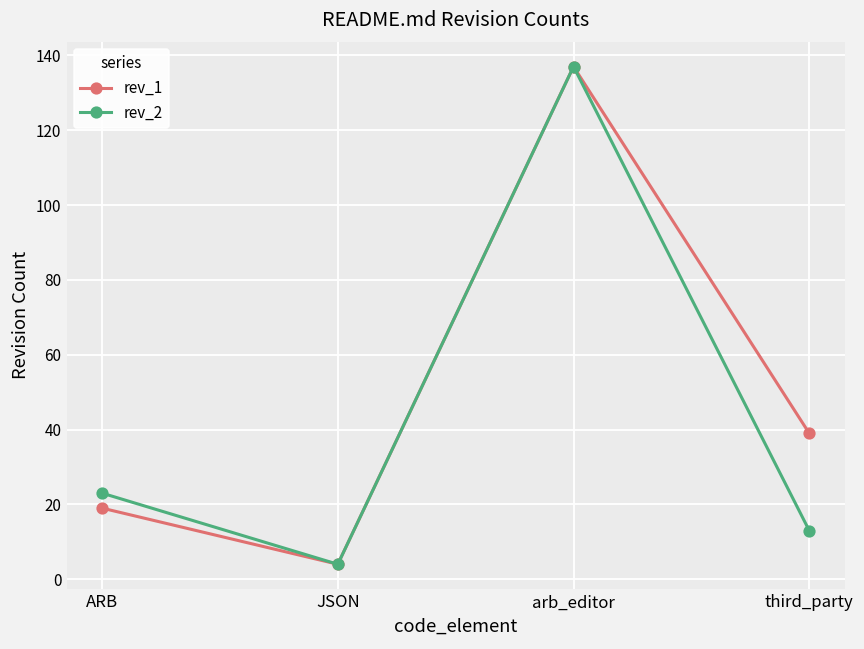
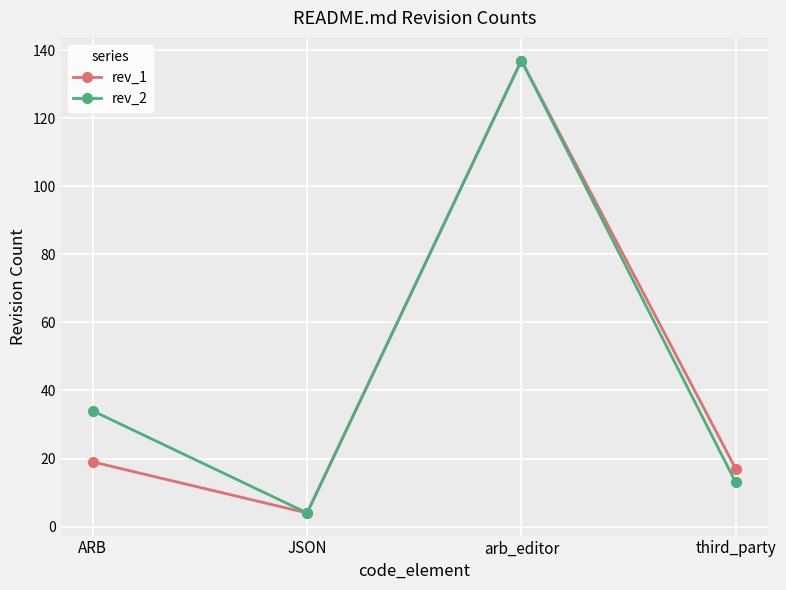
  {
    "rev_1": {
      "ARB": 19,
-     "third_party": 39
+     "third_party": 17
    },
    "rev_2": {
-     "ARB": 23,
+     "ARB": 34,
      "third_party": 13
    }
  }
